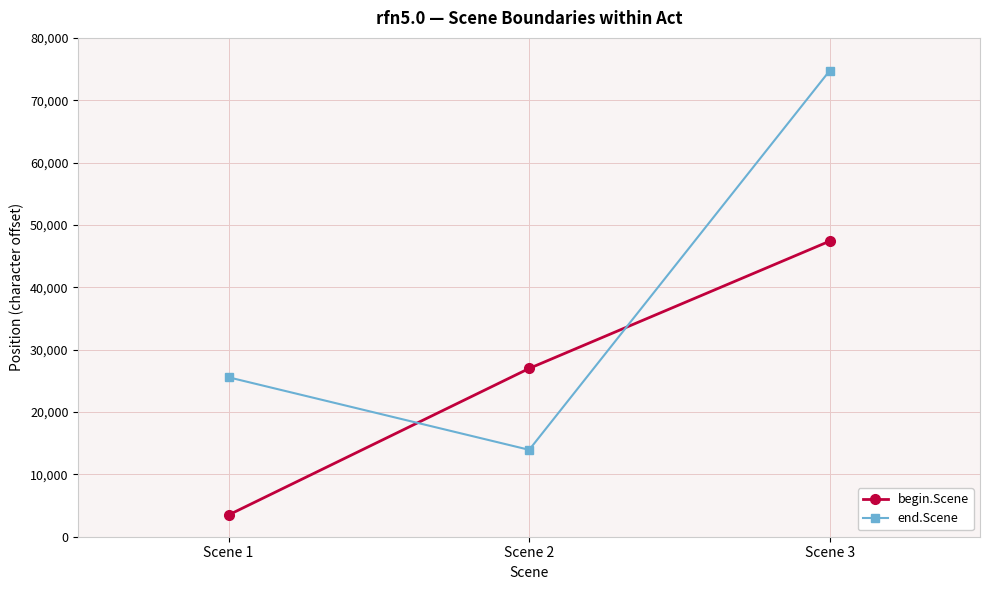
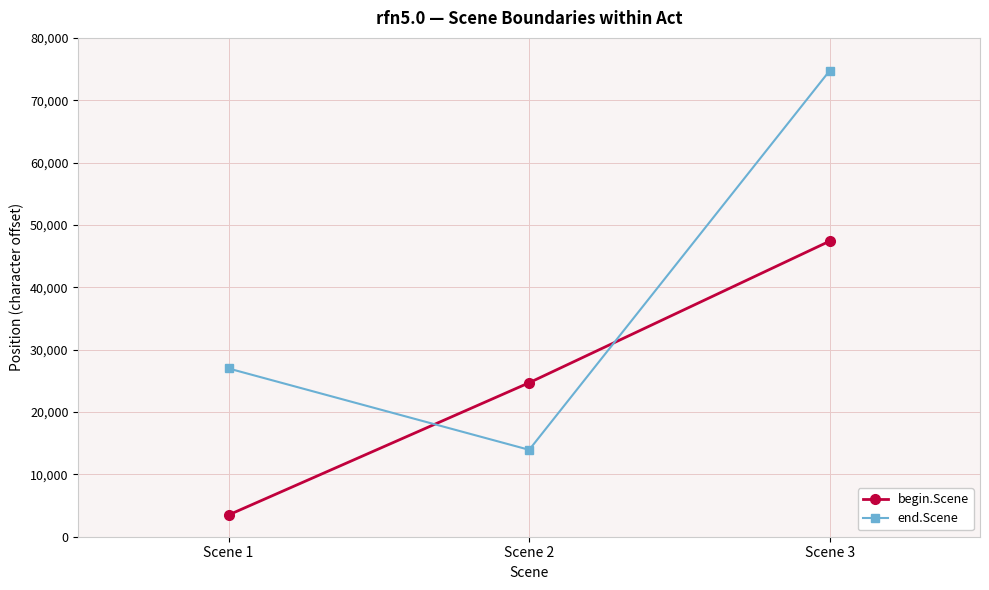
  {
    "begin.Scene": {
      "Scene 1": "3,000",
-     "Scene 2": "27,000",
+     "Scene 2": "25,000",
      "Scene 3": "47,000"
    },
    "end.Scene": {
-     "Scene 1": "26,000",
+     "Scene 1": "27,000",
      "Scene 2": "14,000",
      "Scene 3": "75,000"
    }
  }
